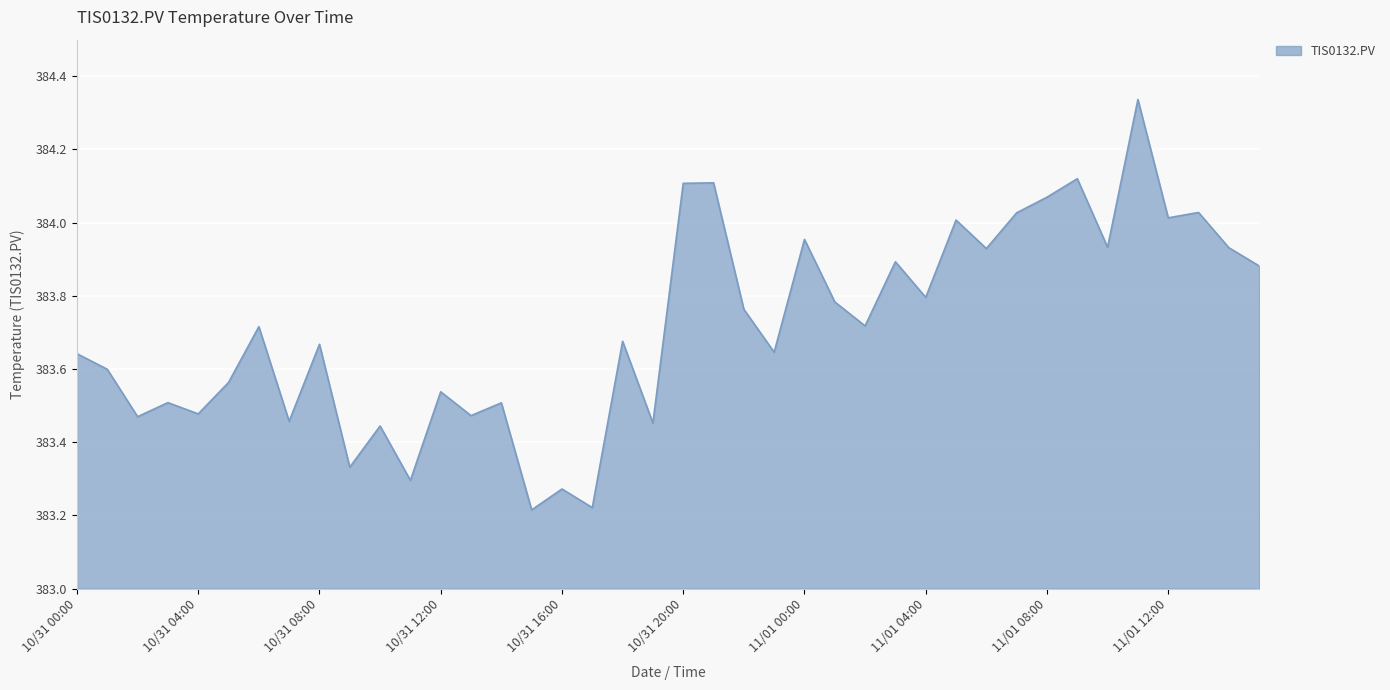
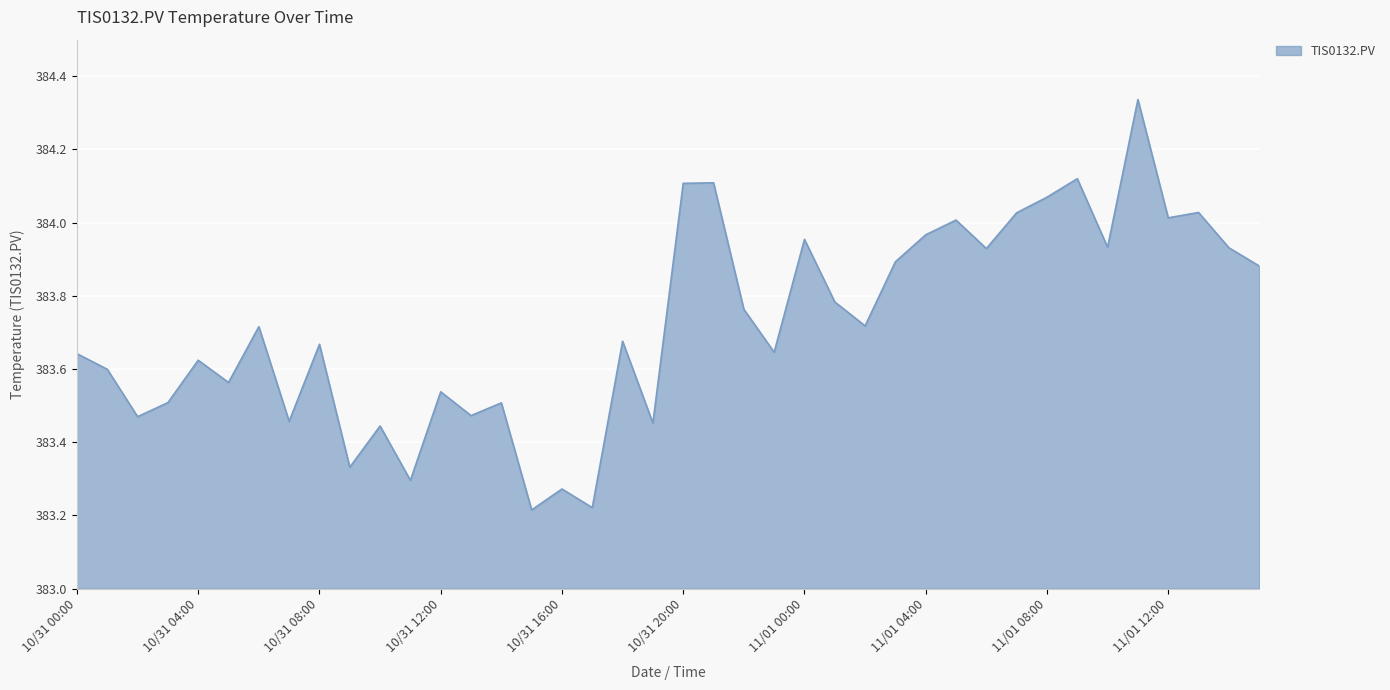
  {
    "10/31 00:00": 383.64,
-   "10/31 04:00": 383.48,
+   "10/31 04:00": 383.62,
    "10/31 08:00": 383.67,
    "10/31 12:00": 383.54,
    "10/31 16:00": 383.27,
    "10/31 20:00": 384.11,
    "11/01 00:00": 383.95,
-   "11/01 04:00": 383.80,
+   "11/01 04:00": 383.97,
    "11/01 08:00": 384.07,
    "11/01 12:00": 384.01
  }
